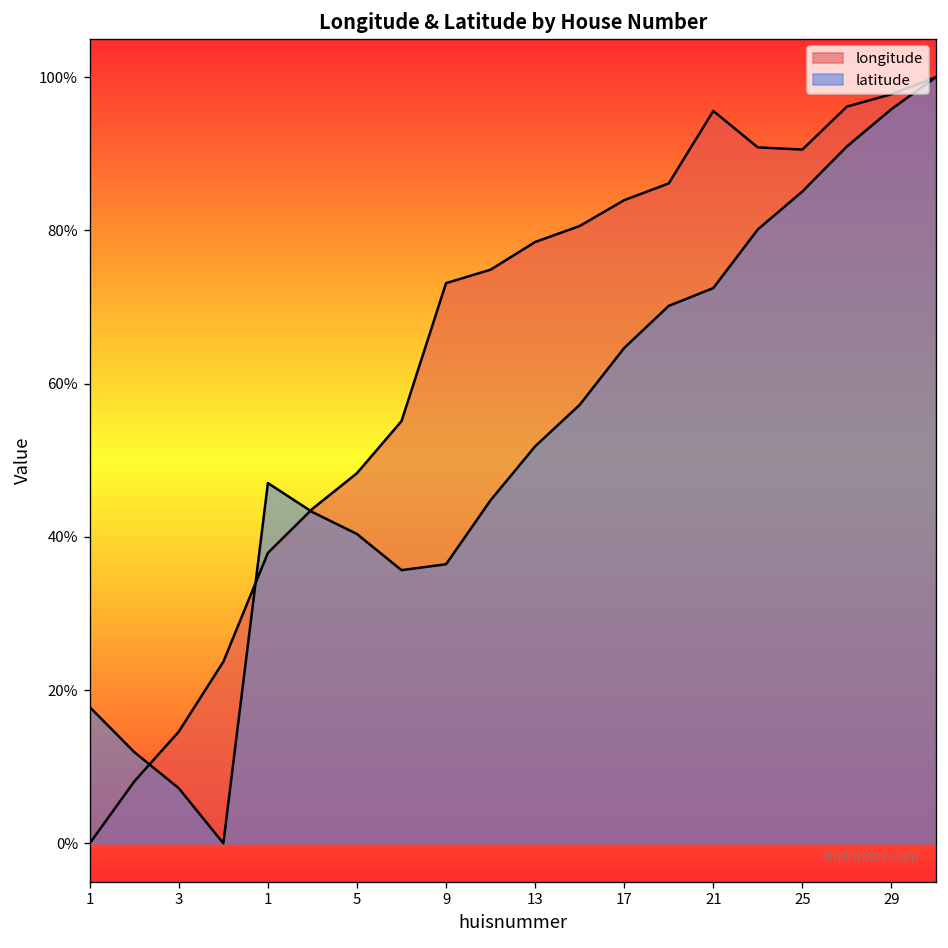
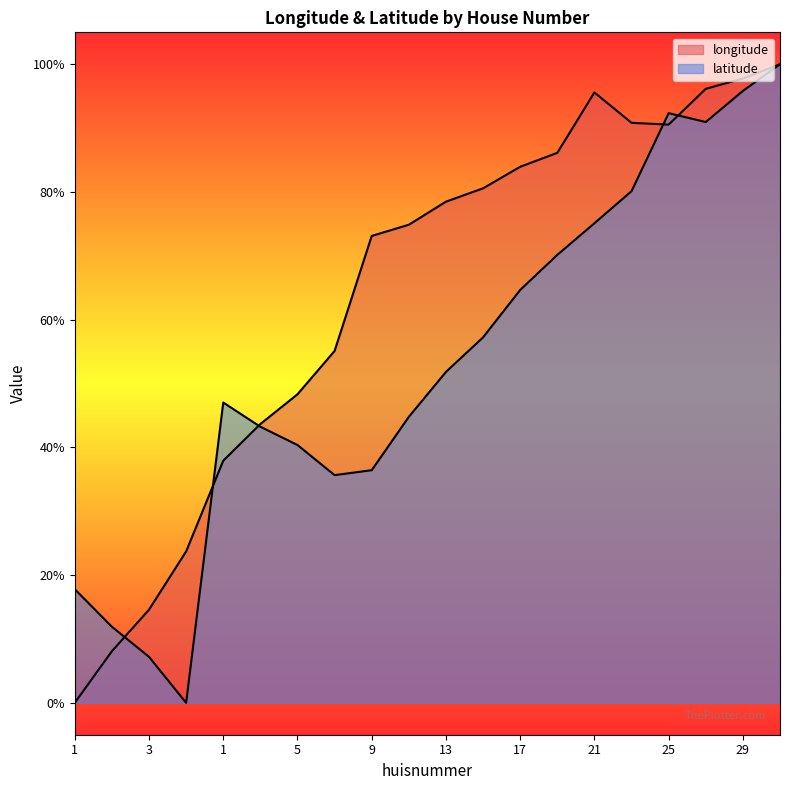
  {
    "longitude": {
      "21": "96%",
      "25": "91%"
    },
    "latitude": {
-     "21": "72%",
-     "25": "85%",
+     "21": "75%",
+     "25": "92%",
      "29": "96%"
    }
  }
